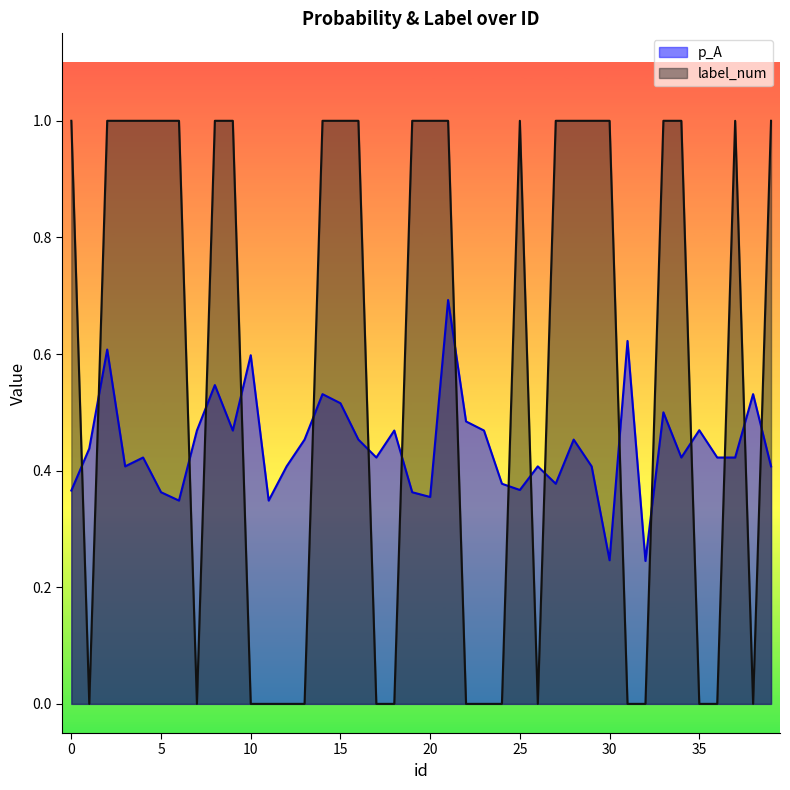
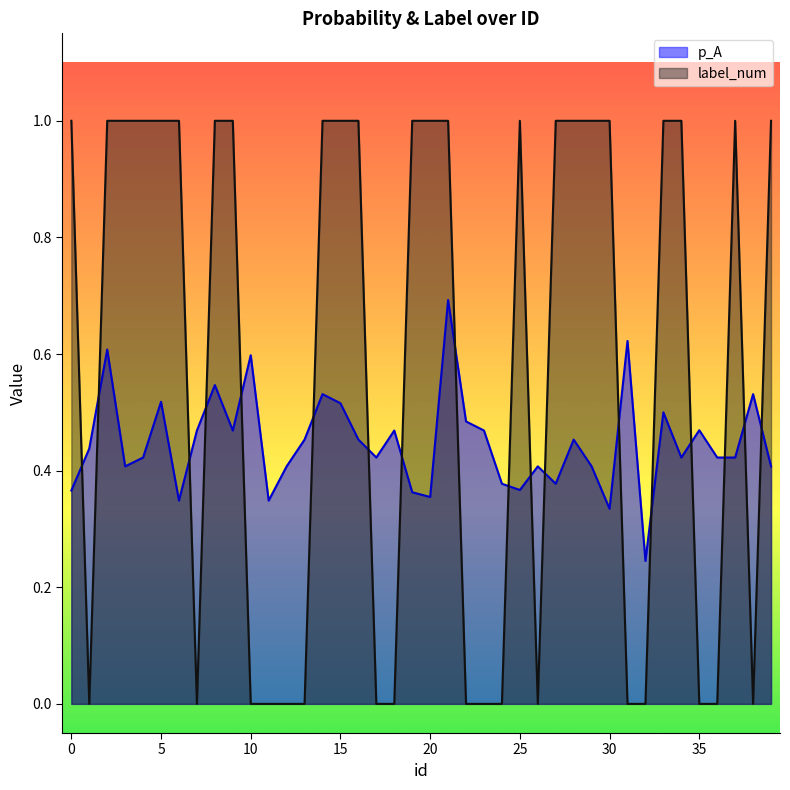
  {
    "p_A": {
      "0": 0.37,
-     "5": 0.36,
+     "5": 0.52,
      "10": 0.60,
      "15": 0.52,
      "20": 0.35,
      "25": 0.37,
-     "30": 0.25,
+     "30": 0.33,
      "35": 0.47
    },
    "label_num": {
      "0": 1.00,
      "5": 1.00,
      "10": 0.00,
      "15": 1.00,
      "20": 1.00,
      "25": 1.00,
      "30": 1.00,
      "35": 0.00
    }
  }
